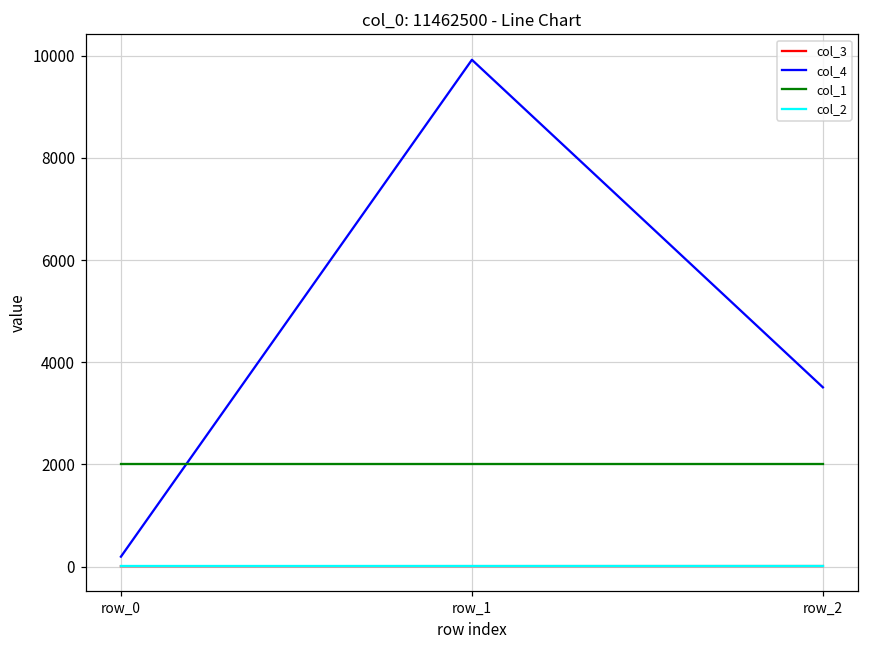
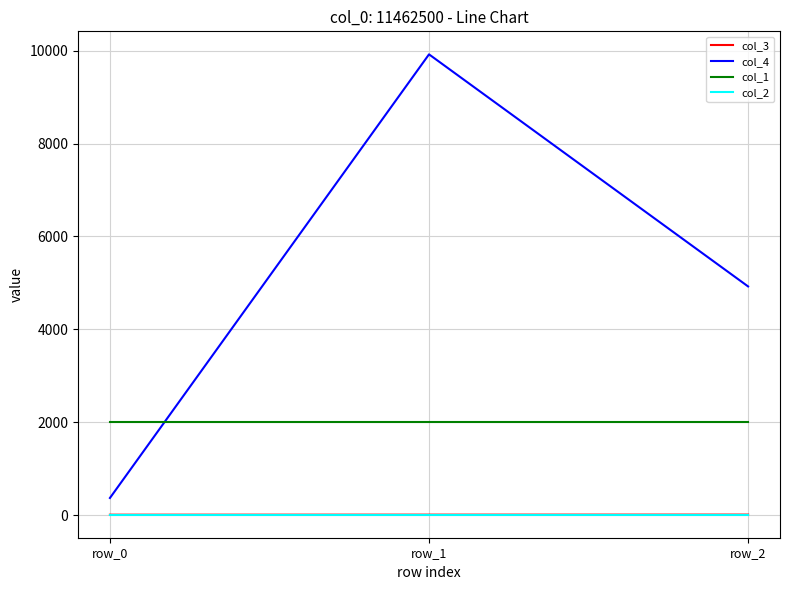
  {
    "col_2": {
      "row_0": 0,
      "row_1": 0,
      "row_2": 0
    },
    "col_4": {
-     "row_0": 200,
+     "row_0": 400,
      "row_1": 9900,
-     "row_2": 3500
+     "row_2": 4900
    },
    "col_1": {
      "row_0": 2000,
      "row_1": 2000,
      "row_2": 2000
    }
  }
